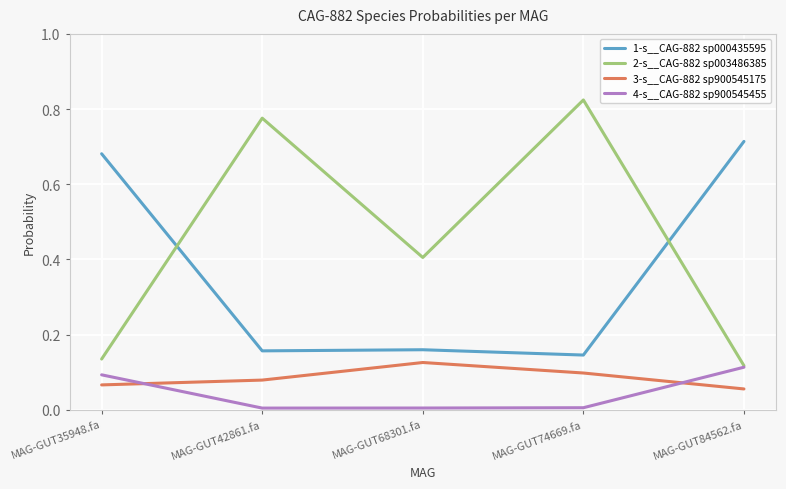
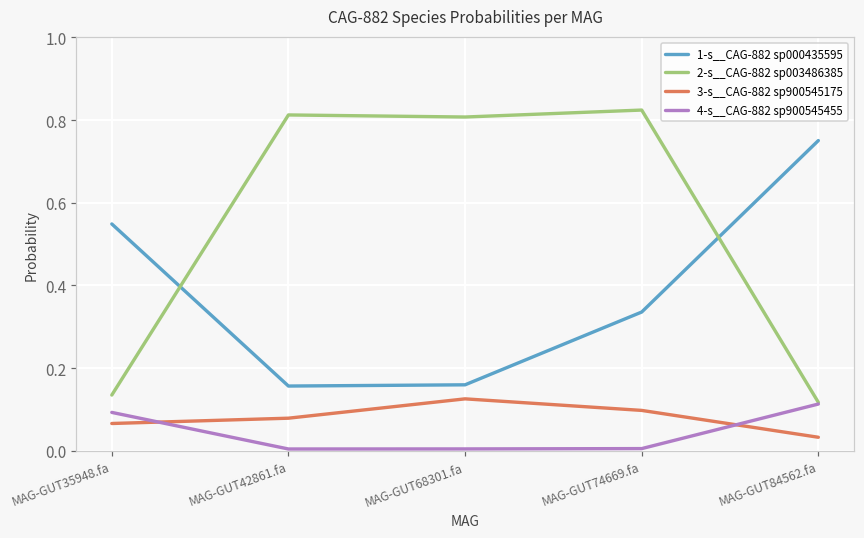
  {
    "1-s__CAG-882 sp000435595": {
-     "MAG-GUT35948.fa": 0.68,
+     "MAG-GUT35948.fa": 0.55,
      "MAG-GUT42861.fa": 0.16,
      "MAG-GUT68301.fa": 0.16,
-     "MAG-GUT74669.fa": 0.15,
-     "MAG-GUT84562.fa": 0.71
+     "MAG-GUT74669.fa": 0.34,
+     "MAG-GUT84562.fa": 0.75
    },
    "2-s__CAG-882 sp003486385": {
      "MAG-GUT35948.fa": 0.14,
-     "MAG-GUT42861.fa": 0.78,
-     "MAG-GUT68301.fa": 0.41,
+     "MAG-GUT42861.fa": 0.81,
+     "MAG-GUT68301.fa": 0.81,
      "MAG-GUT74669.fa": 0.82
    },
    "3-s__CAG-882 sp900545175": {
      "MAG-GUT35948.fa": 0.07,
      "MAG-GUT42861.fa": 0.08,
      "MAG-GUT68301.fa": 0.13,
      "MAG-GUT74669.fa": 0.10,
-     "MAG-GUT84562.fa": 0.06
+     "MAG-GUT84562.fa": 0.03
    },
    "4-s__CAG-882 sp900545455": {
      "MAG-GUT35948.fa": 0.09,
      "MAG-GUT42861.fa": 0.00,
      "MAG-GUT68301.fa": 0.00,
      "MAG-GUT74669.fa": 0.01
    }
  }
